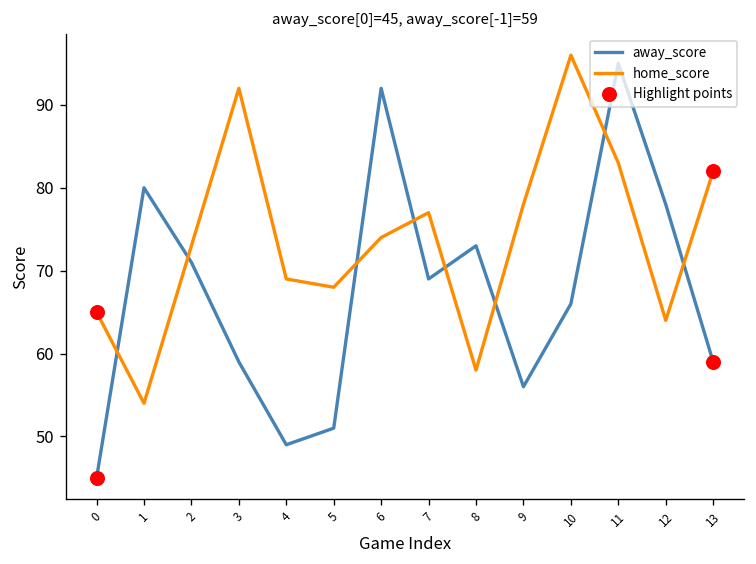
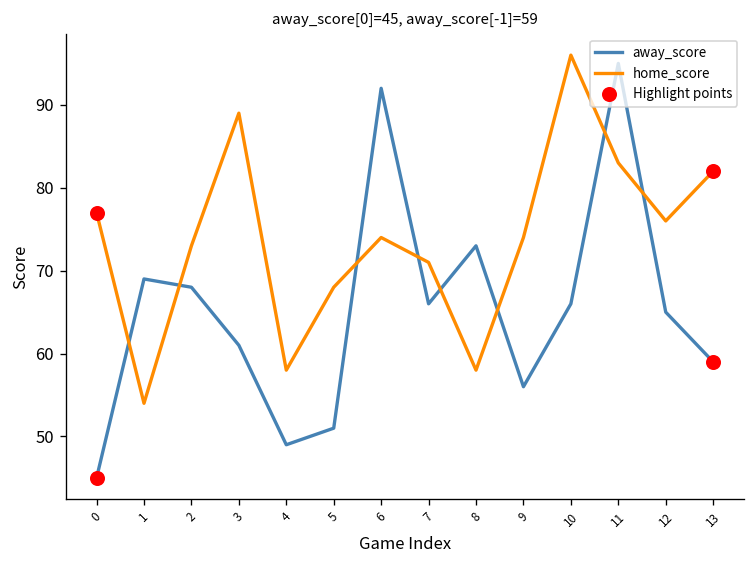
  {
    "away_score": {
-     "1": 80,
-     "2": 71,
-     "3": 59,
+     "1": 69,
+     "2": 68,
+     "3": 61,
      "4": 49,
      "5": 51,
      "6": 92,
-     "7": 69,
+     "7": 66,
      "8": 73,
      "9": 56,
      "10": 66,
-     "12": 78
+     "12": 65
    },
    "home_score": {
-     "0": 65,
+     "0": 77,
      "1": 54,
      "2": 73,
-     "3": 92,
-     "4": 69,
+     "3": 89,
+     "4": 58,
      "5": 68,
      "6": 74,
-     "7": 77,
+     "7": 71,
      "8": 58,
-     "9": 78,
+     "9": 74,
      "10": 96,
      "11": 83,
-     "12": 64
+     "12": 76
    }
  }
